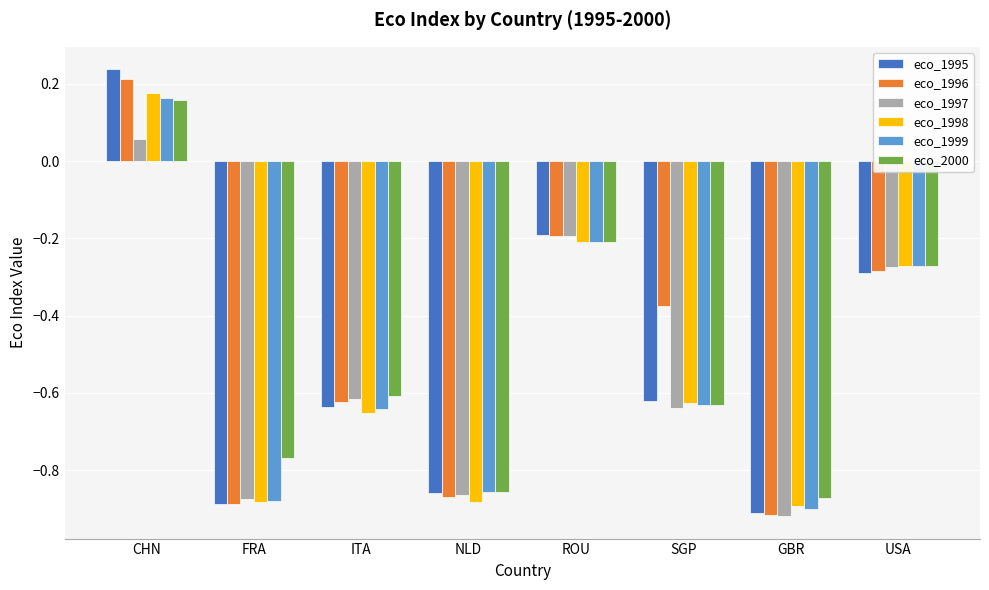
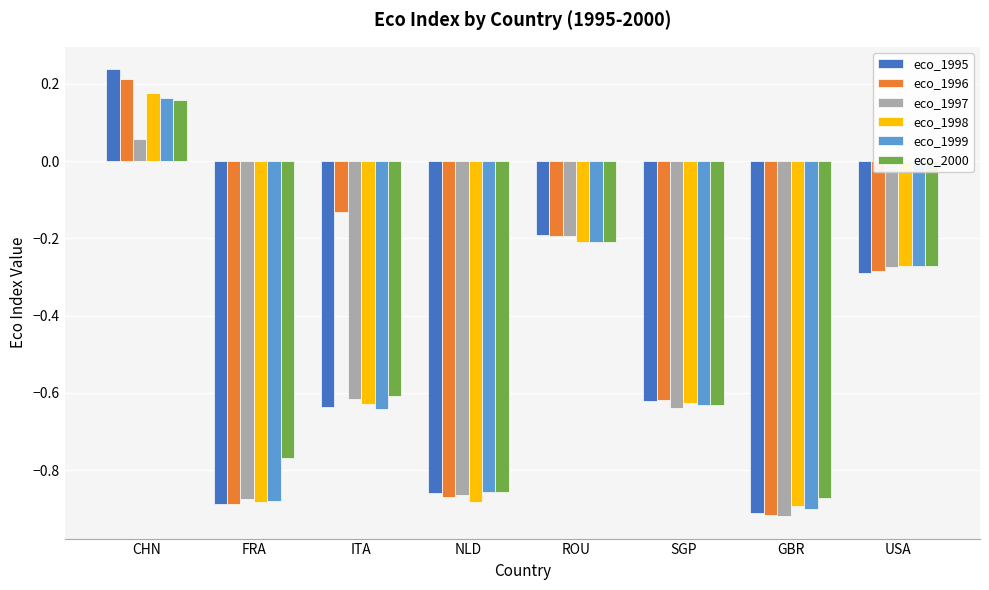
  {
    "eco_1996": {
      "CHN": 0.21,
      "FRA": -0.89,
-     "ITA": -0.62,
+     "ITA": -0.13,
      "NLD": -0.87,
      "ROU": -0.19,
-     "SGP": -0.38,
+     "SGP": -0.62,
      "GBR": -0.92,
      "USA": -0.29
    },
    "eco_1997": {
      "CHN": 0.06,
      "FRA": -0.87,
      "ITA": -0.62,
      "NLD": -0.86,
      "ROU": -0.19,
      "SGP": -0.64,
      "GBR": -0.92,
      "USA": -0.27
    },
    "eco_1998": {
      "CHN": 0.18,
      "FRA": -0.88,
-     "ITA": -0.65,
+     "ITA": -0.63,
      "NLD": -0.88,
      "ROU": -0.21,
      "SGP": -0.63,
      "GBR": -0.89,
      "USA": -0.27
    },
    "eco_2000": {
      "CHN": 0.16,
      "FRA": -0.77,
      "ITA": -0.61,
      "NLD": -0.86,
      "ROU": -0.21,
      "SGP": -0.63,
      "GBR": -0.87,
      "USA": -0.27
    }
  }
